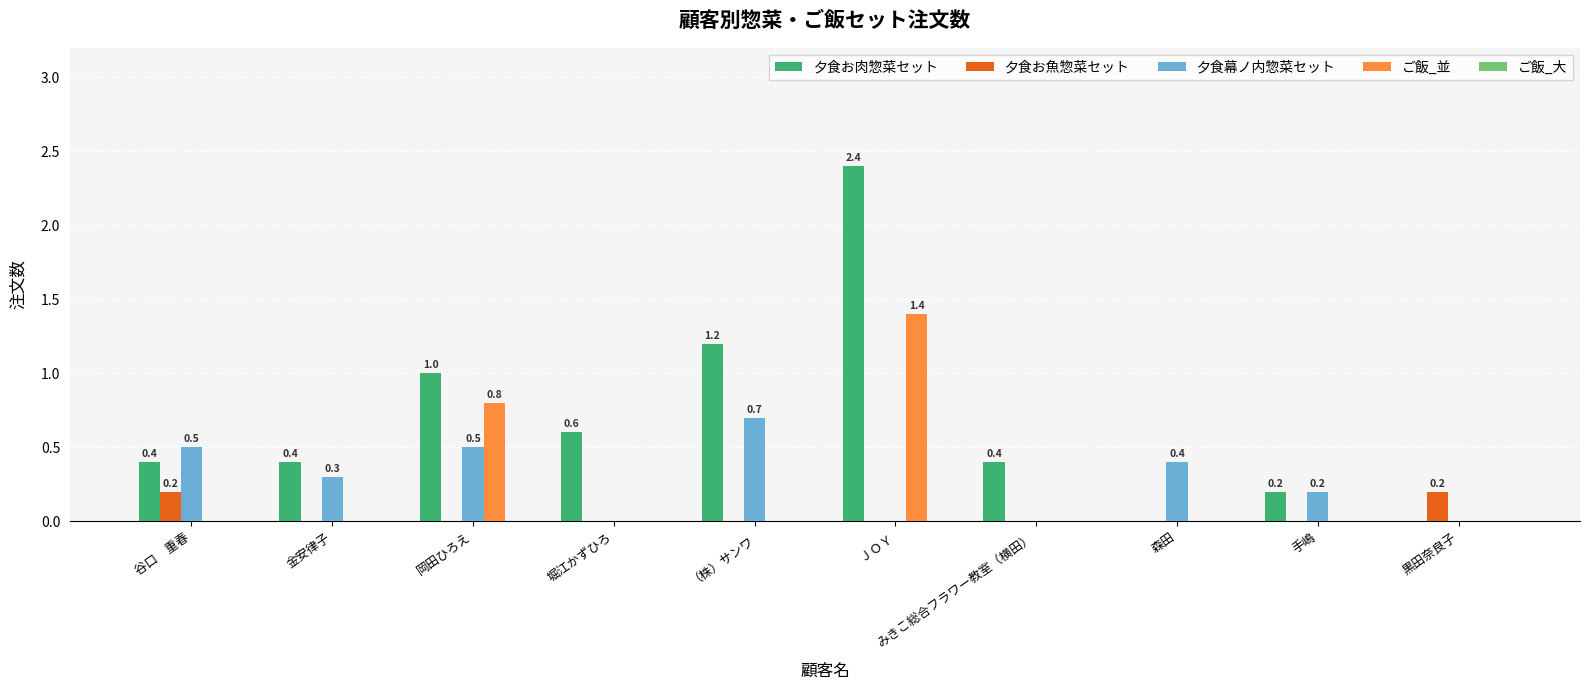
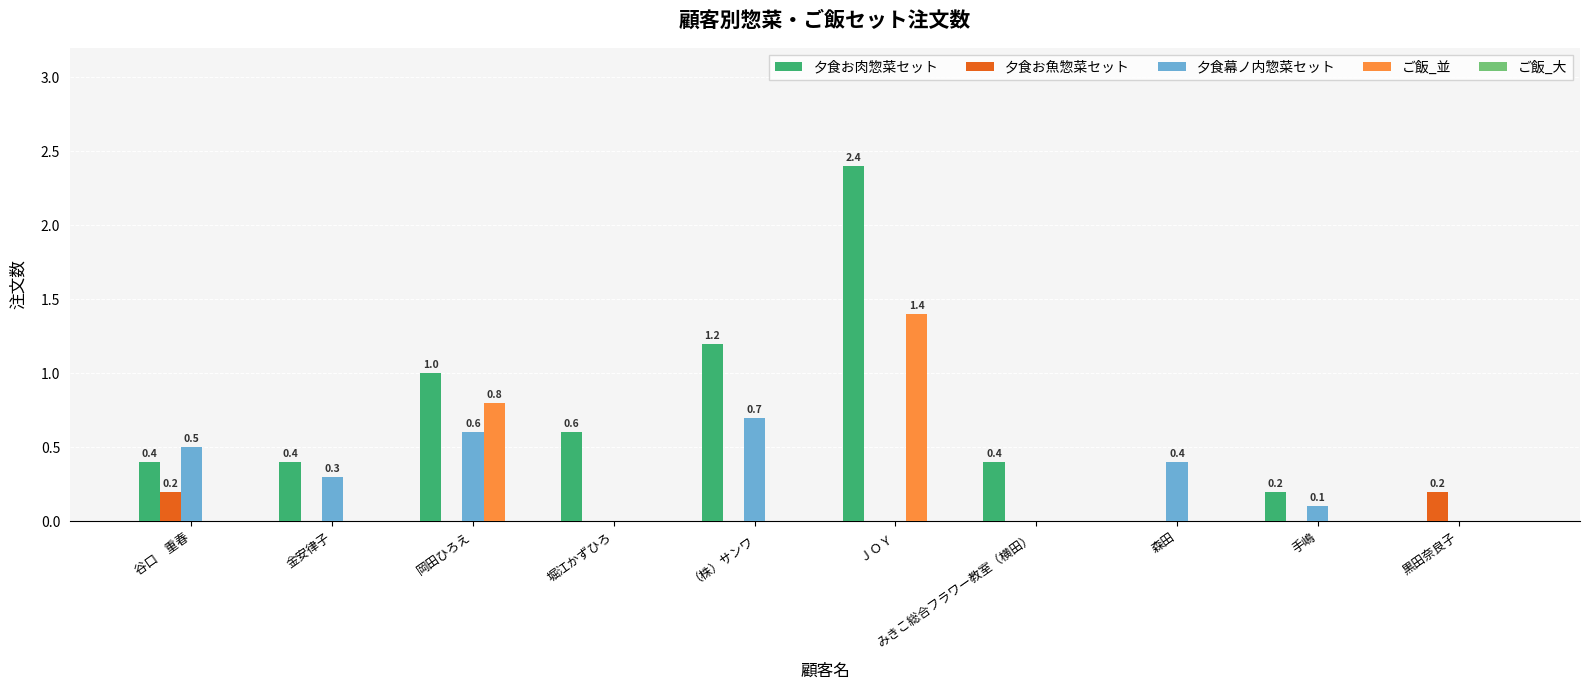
  {
    "夕食幕ノ内惣菜セット": {
      "谷口 重春": 0.5,
      "金安律子": 0.3,
-     "岡田ひろえ": 0.5,
+     "岡田ひろえ": 0.6,
      "（株）サンワ": 0.7,
      "森田": 0.4,
-     "手嶋": 0.2
+     "手嶋": 0.1
    }
  }
